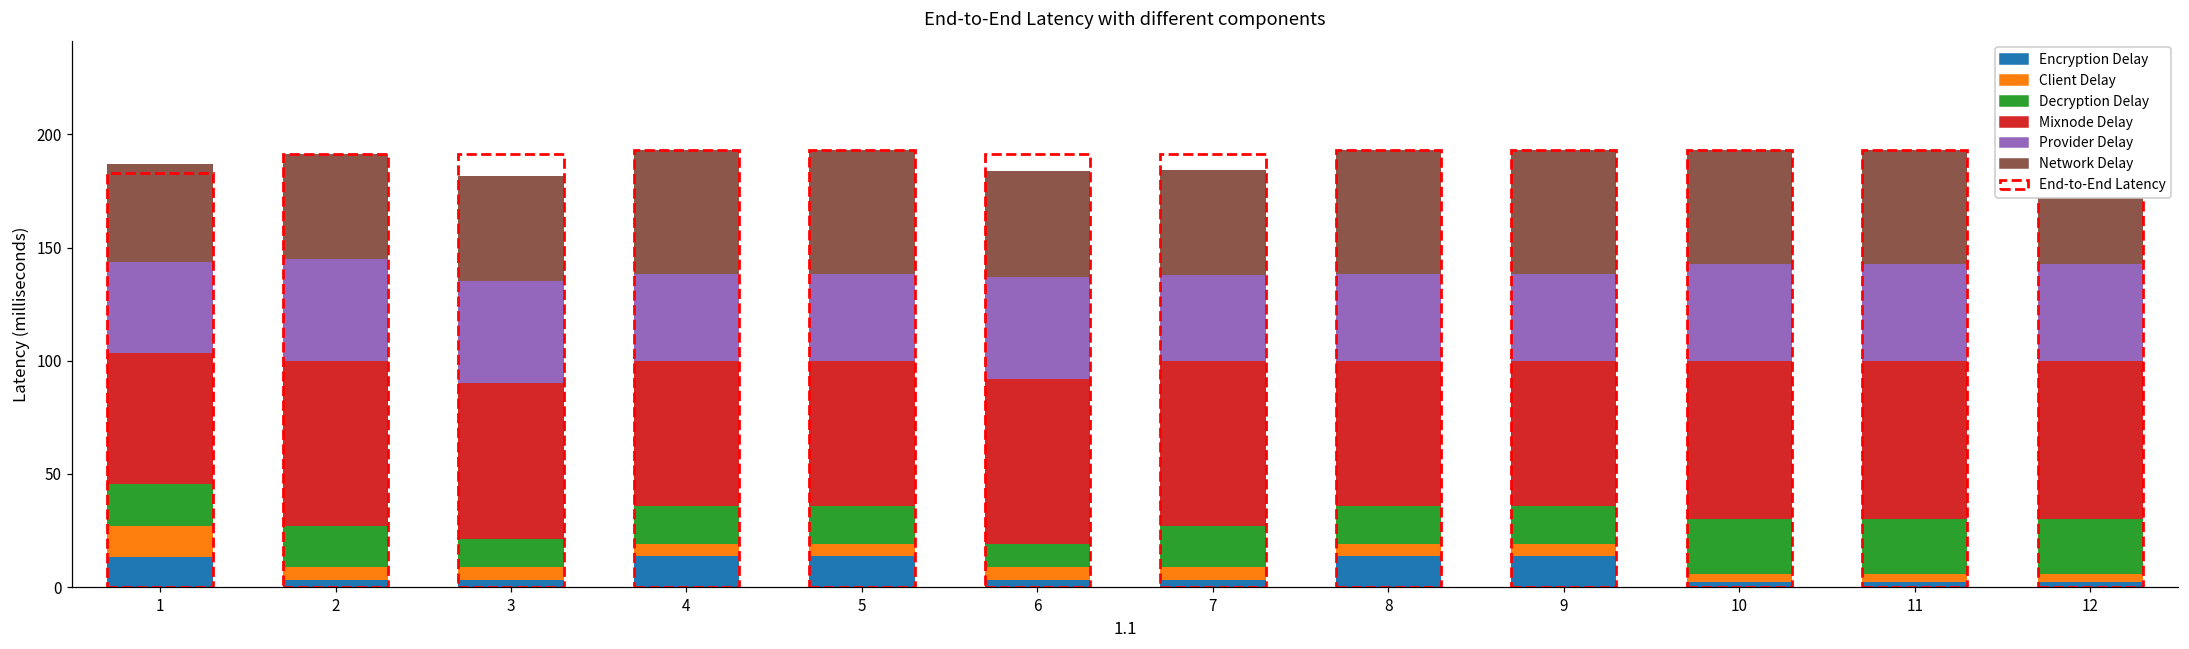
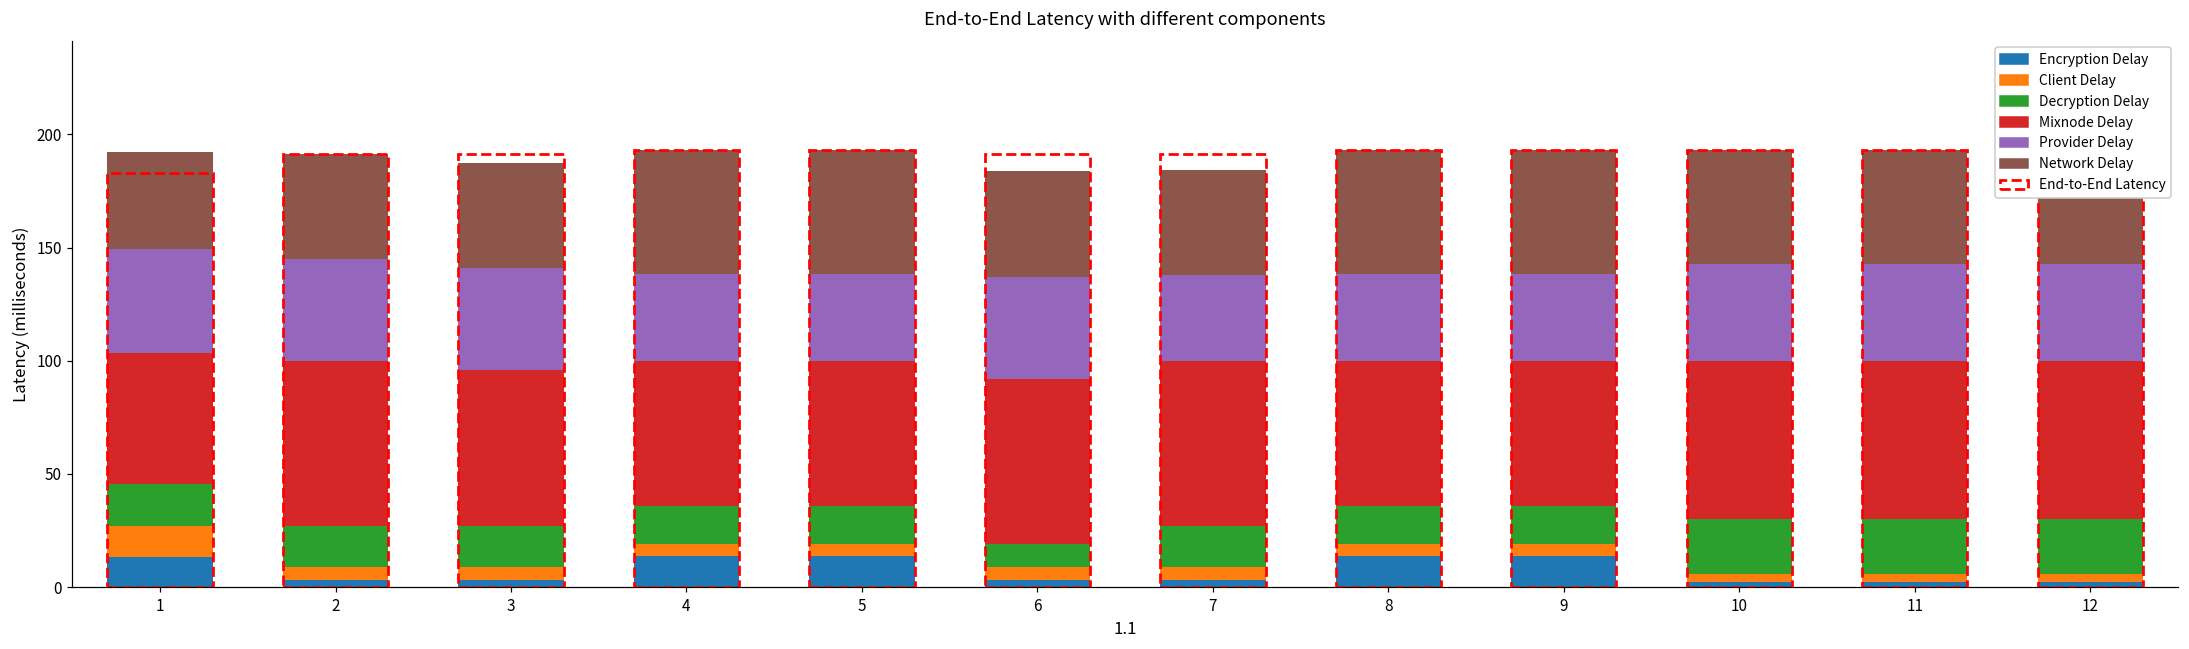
  {
    "Encryption Delay": {
      "1": 13,
      "2": 3,
      "3": 3,
      "4": 14,
      "5": 14,
      "6": 3,
      "7": 3,
      "8": 14,
      "9": 14,
      "10": 2,
      "11": 2,
      "12": 2
    },
    "Client Delay": {
      "1": 13,
      "2": 6,
      "3": 6,
      "4": 5,
      "5": 5,
      "6": 6,
      "7": 6,
      "8": 5,
      "9": 5,
      "10": 4,
      "11": 4,
      "12": 4
    },
    "Decryption Delay": {
      "1": 19,
      "2": 18,
-     "3": 12,
+     "3": 18,
      "4": 17,
      "5": 17,
      "6": 10,
      "7": 18,
      "8": 17,
      "9": 17,
      "10": 24,
      "11": 24,
      "12": 24
    },
    "Mixnode Delay": {
      "1": 58,
      "2": 73,
      "3": 69,
      "4": 64,
      "5": 64,
      "6": 73,
      "7": 73,
      "8": 64,
      "9": 64,
      "10": 70,
      "11": 70,
      "12": 70
    },
    "Provider Delay": {
-     "1": 40,
+     "1": 46,
      "2": 45,
      "3": 45,
      "4": 38,
      "5": 38,
      "6": 45,
      "7": 38,
      "8": 38,
      "9": 38,
      "10": 43,
      "11": 43,
      "12": 43
    },
    "Network Delay": {
      "1": 43,
      "2": 47,
      "3": 47,
      "4": 55,
      "5": 55,
      "6": 47,
      "7": 47,
      "8": 55,
      "9": 55,
      "10": 50,
      "11": 50
    }
  }
